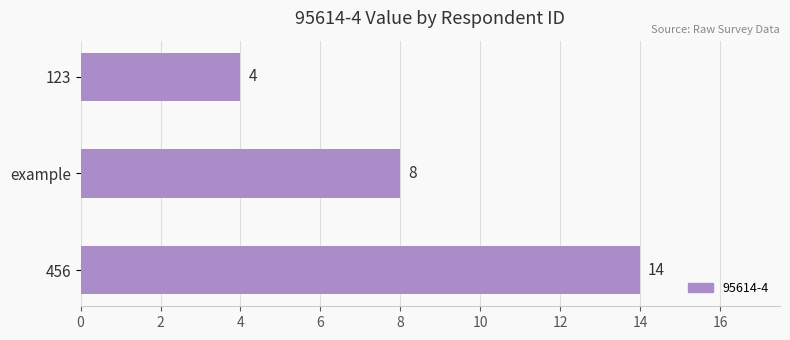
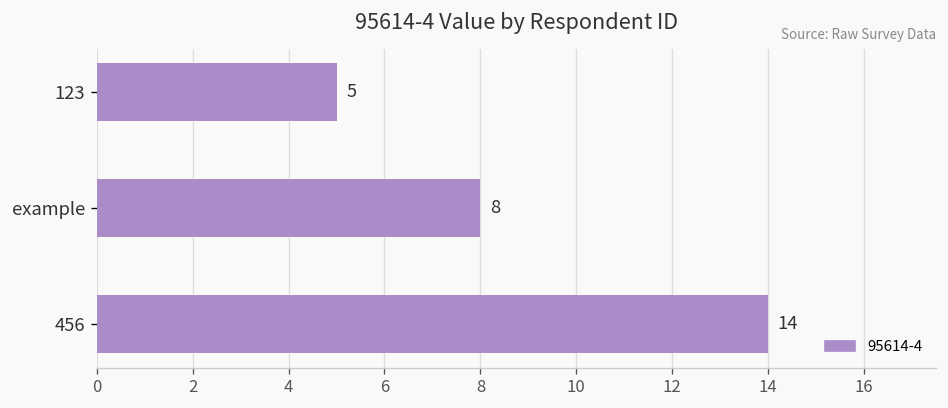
  {
-   "123": 4,
+   "123": 5,
    "example": 8,
    "456": 14
  }
